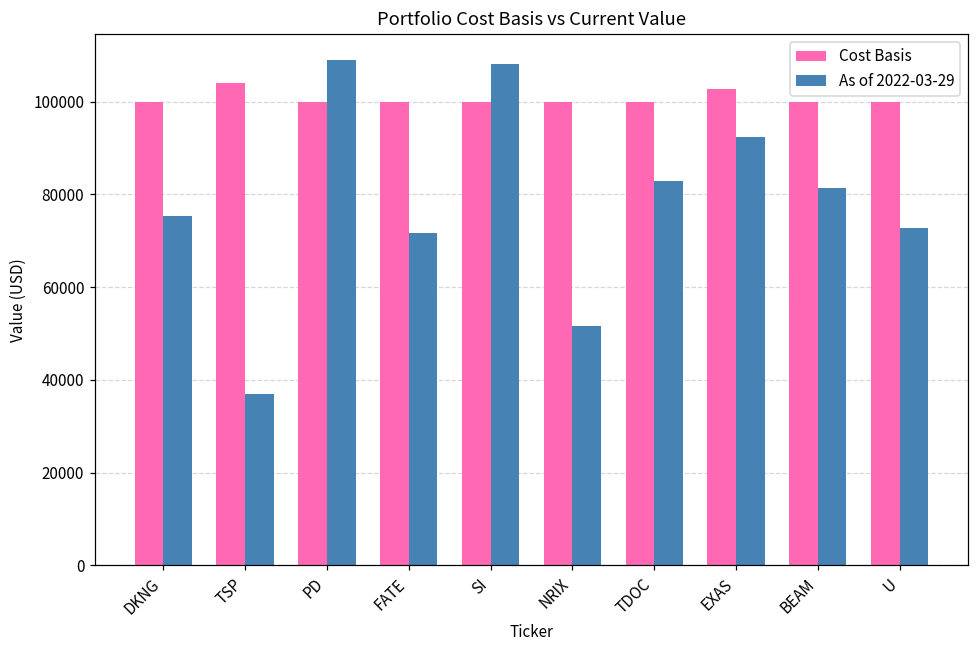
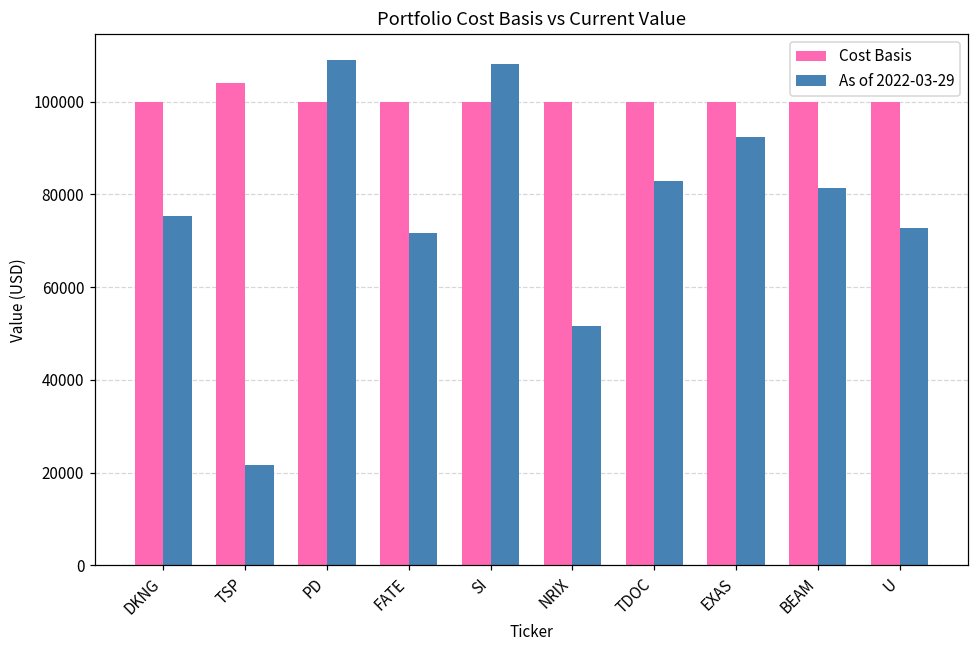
  {
    "Cost Basis": {
      "DKNG": 100000,
      "TSP": 104000,
      "PD": 100000,
      "FATE": 100000,
      "SI": 100000,
      "NRIX": 100000,
      "TDOC": 100000,
-     "EXAS": 103000,
+     "EXAS": 100000,
      "BEAM": 100000,
      "U": 100000
    },
    "As of 2022-03-29": {
      "DKNG": 75000,
-     "TSP": 37000,
+     "TSP": 22000,
      "PD": 109000,
      "FATE": 72000,
      "SI": 108000,
      "NRIX": 52000,
      "TDOC": 83000,
      "EXAS": 92000,
      "BEAM": 81000,
      "U": 73000
    }
  }
